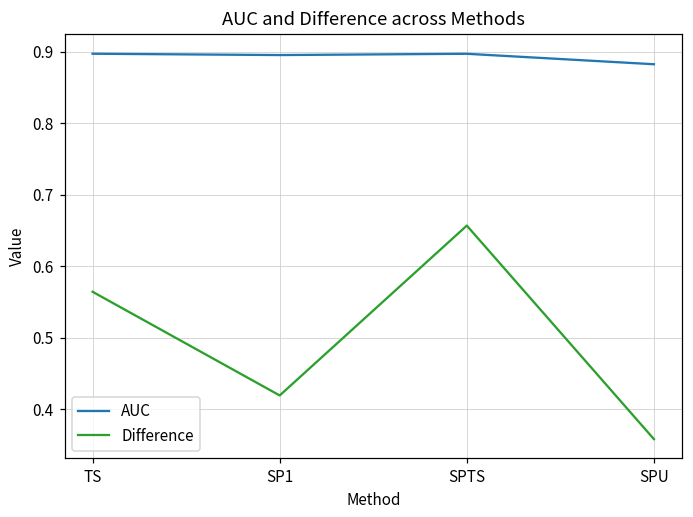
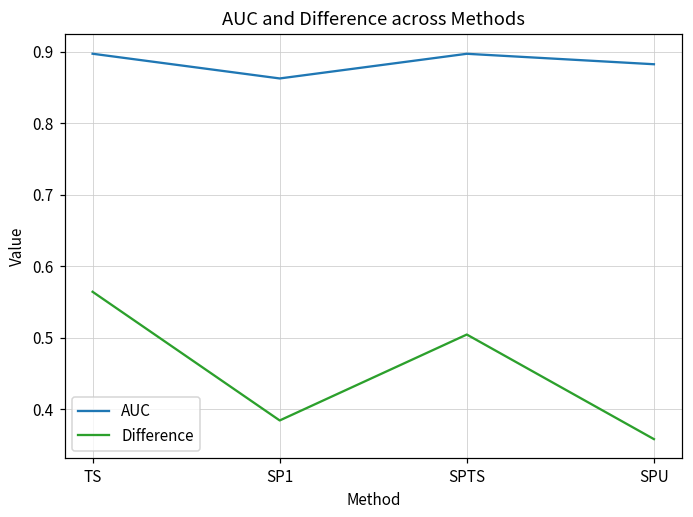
  {
    "AUC": {
      "TS": 0.90,
-     "SP1": 0.90,
+     "SP1": 0.86,
      "SPTS": 0.90,
      "SPU": 0.88
    },
    "Difference": {
      "TS": 0.56,
-     "SP1": 0.42,
-     "SPTS": 0.66,
+     "SP1": 0.38,
+     "SPTS": 0.50,
      "SPU": 0.36
    }
  }
